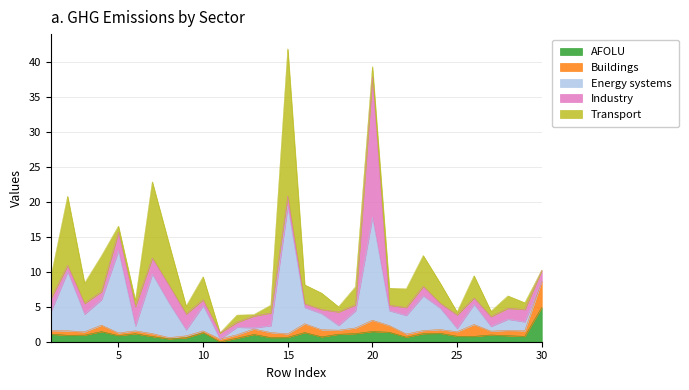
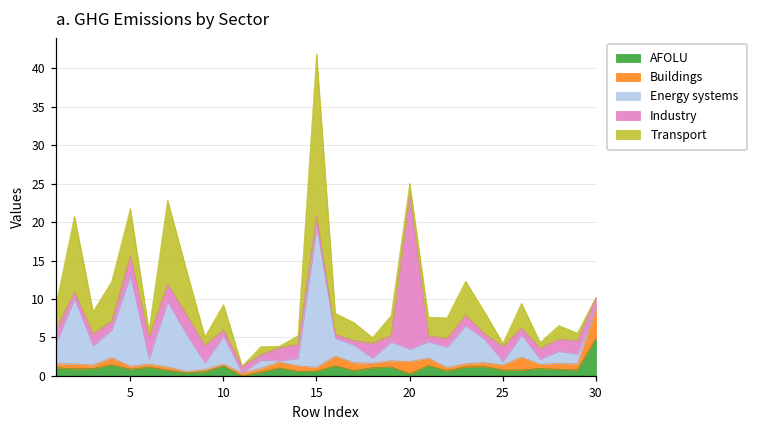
  {
    "AFOLU": {
      "5": 1,
      "15": 1,
-     "20": 1,
+     "20": 0,
      "25": 1,
      "30": 5
    },
    "Buildings": {
      "5": 0,
      "15": 1,
      "20": 2,
      "25": 1
    },
    "Energy systems": {
      "5": 12,
      "10": 4,
      "15": 18,
-     "20": 15,
+     "20": 2,
      "25": 0
    },
    "Industry": {
      "5": 3,
      "10": 1,
      "15": 1,
      "20": 20,
      "25": 2
    },
    "Transport": {
-     "5": 1,
+     "5": 6,
      "10": 3,
      "15": 21,
      "20": 1,
      "25": 0
    }
  }
